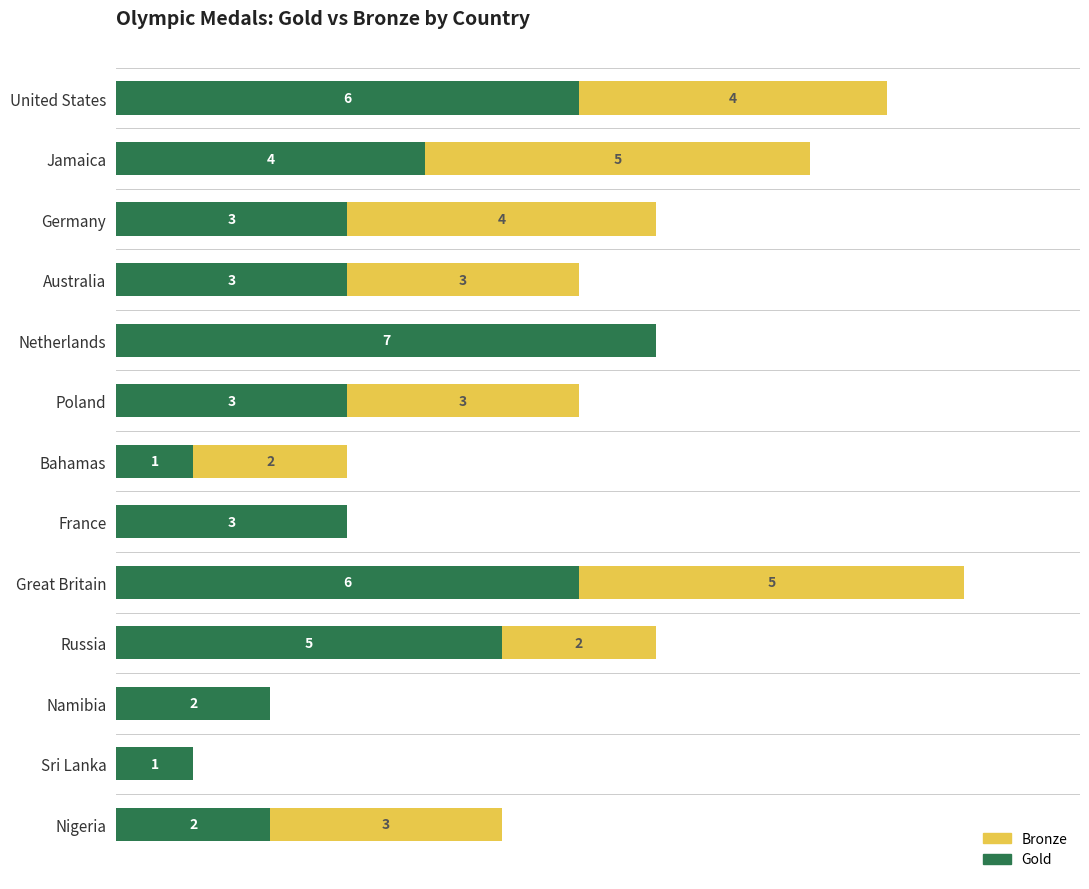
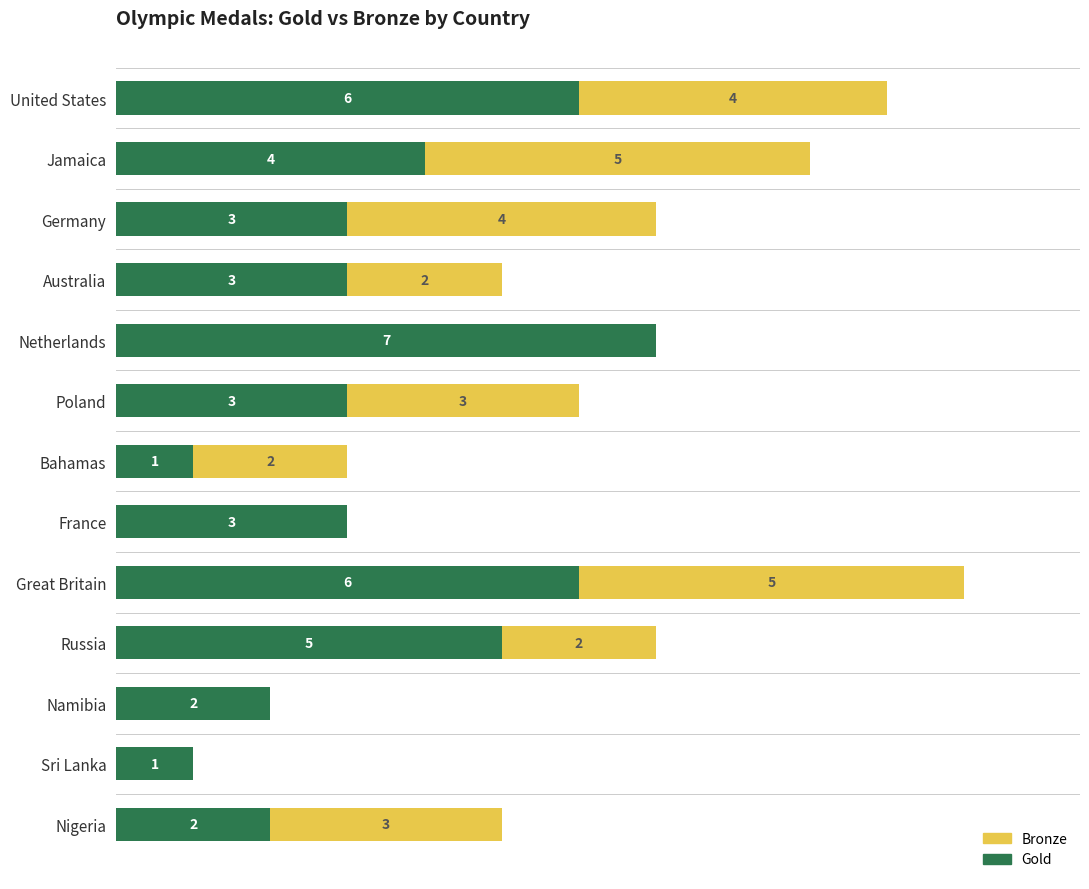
  {
    "Gold": {
      "United States": 6,
      "Jamaica": 4,
      "Germany": 3,
      "Australia": 3,
      "Netherlands": 7,
      "Poland": 3,
      "Bahamas": 1,
      "France": 3,
      "Great Britain": 6,
      "Russia": 5,
      "Namibia": 2,
      "Sri Lanka": 1,
      "Nigeria": 2
    },
    "Bronze": {
      "United States": 4,
      "Jamaica": 5,
      "Germany": 4,
-     "Australia": 3,
+     "Australia": 2,
      "Poland": 3,
      "Bahamas": 2,
      "Great Britain": 5,
      "Russia": 2,
      "Nigeria": 3
    }
  }
